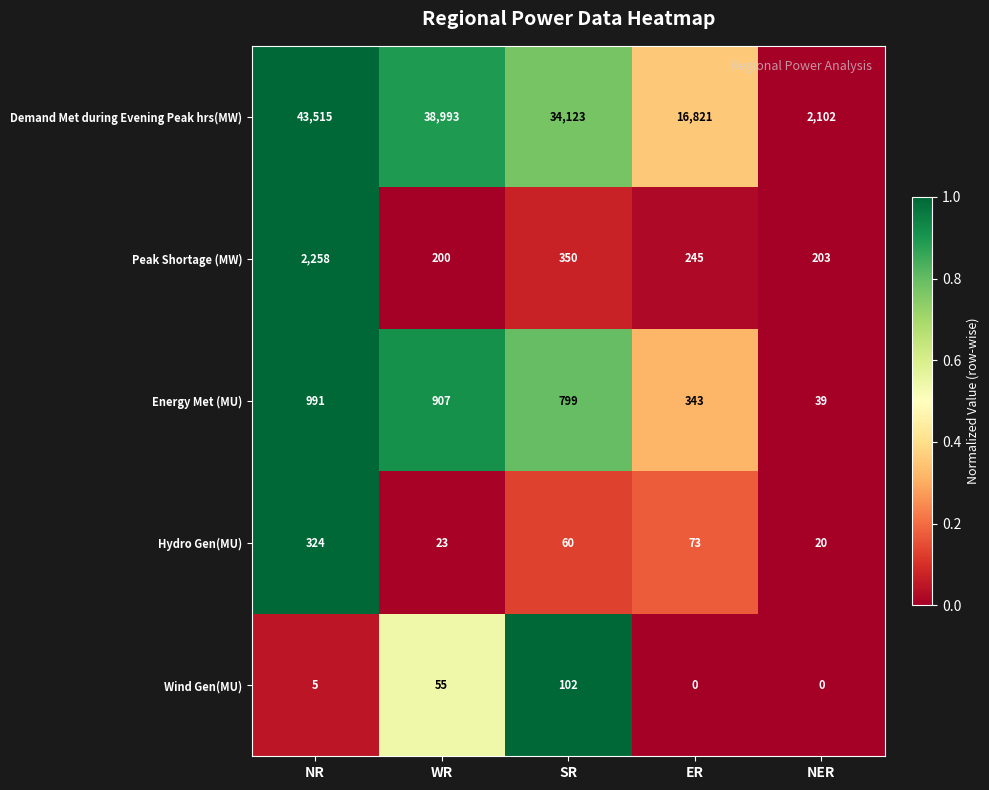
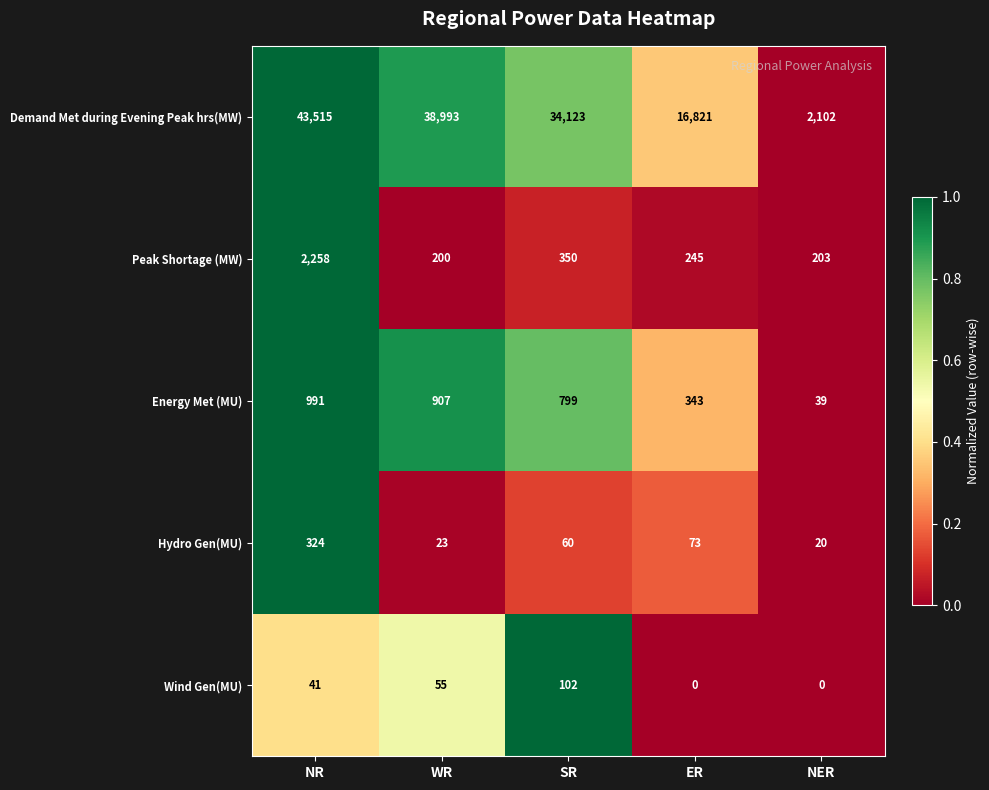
  {
    "Demand Met during Evening Peak hrs(MW)": {
      "NR": "43,515",
      "WR": "38,993",
      "SR": "34,123",
      "ER": "16,821"
    },
    "Peak Shortage (MW)": {
      "NR": "2,258",
      "WR": "200",
      "SR": "350",
      "ER": "245",
      "NER": "203"
    },
    "Energy Met (MU)": {
      "NR": "991",
      "WR": "907",
      "SR": "799",
      "ER": "343",
      "NER": "39"
    },
    "Hydro Gen(MU)": {
      "NR": "324",
      "WR": "23",
      "SR": "60",
      "ER": "73",
      "NER": "20"
    },
    "Wind Gen(MU)": {
-     "NR": "5",
+     "NR": "41",
      "WR": "55",
      "SR": "102",
      "ER": "0",
      "NER": "0"
    }
  }
